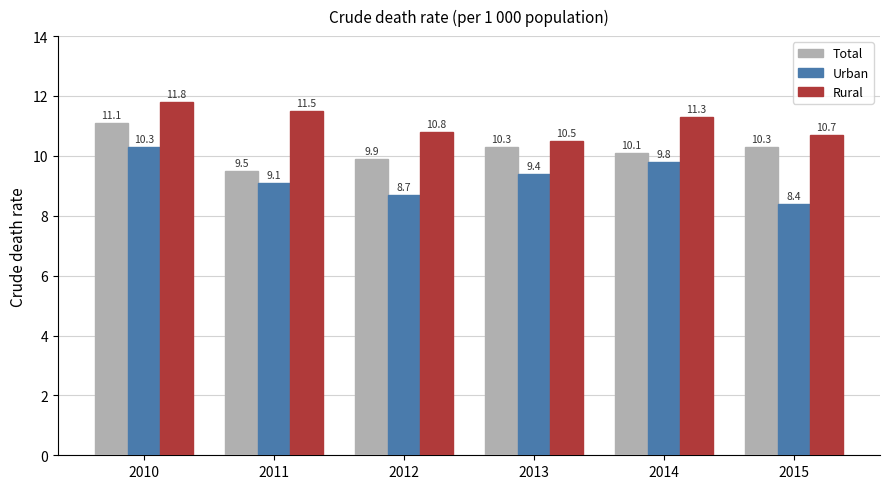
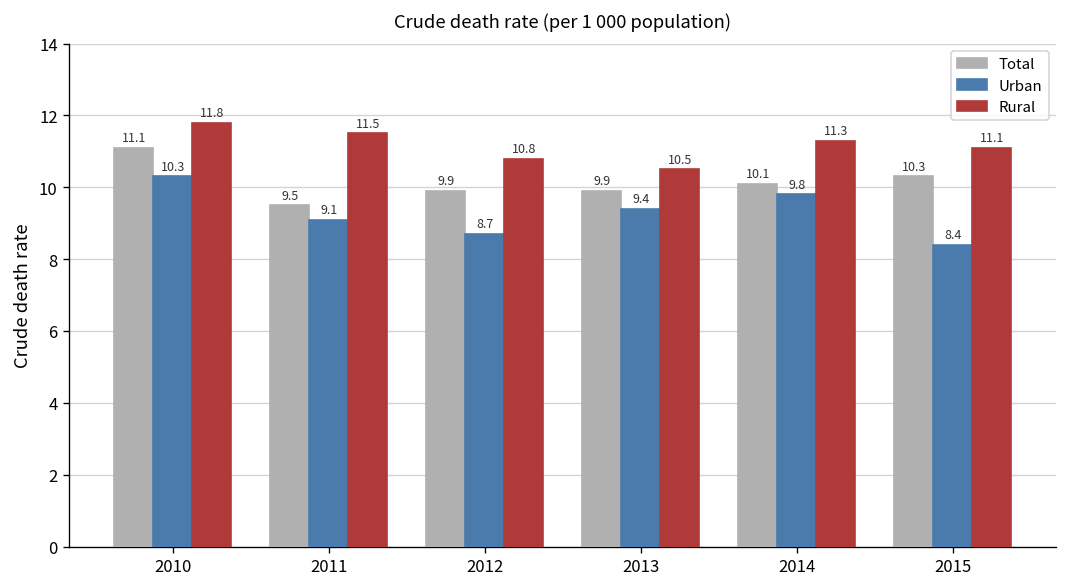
  {
    "Total": {
      "2010": 11.1,
      "2011": 9.5,
      "2012": 9.9,
-     "2013": 10.3,
+     "2013": 9.9,
      "2014": 10.1,
      "2015": 10.3
    },
    "Urban": {
      "2010": 10.3,
      "2011": 9.1,
      "2012": 8.7,
      "2013": 9.4,
      "2014": 9.8,
      "2015": 8.4
    },
    "Rural": {
      "2010": 11.8,
      "2011": 11.5,
      "2012": 10.8,
      "2013": 10.5,
      "2014": 11.3,
-     "2015": 10.7
+     "2015": 11.1
    }
  }
